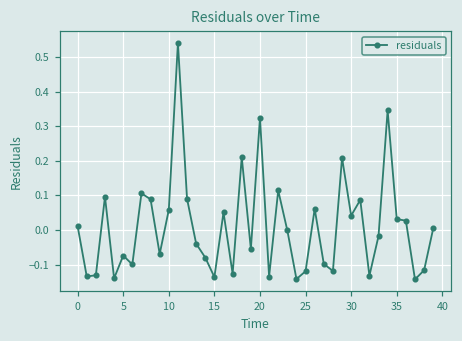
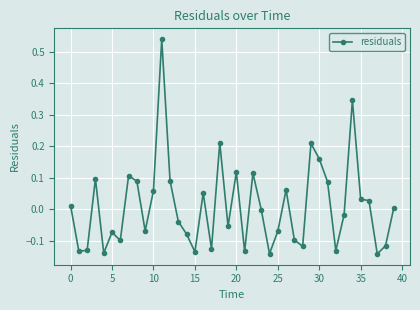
  {
    "0": 0.01,
    "5": -0.07,
    "10": 0.06,
    "15": -0.14,
-   "20": 0.32,
-   "25": -0.12,
-   "30": 0.04,
+   "20": 0.12,
+   "25": -0.07,
+   "30": 0.16,
    "35": 0.03
  }
